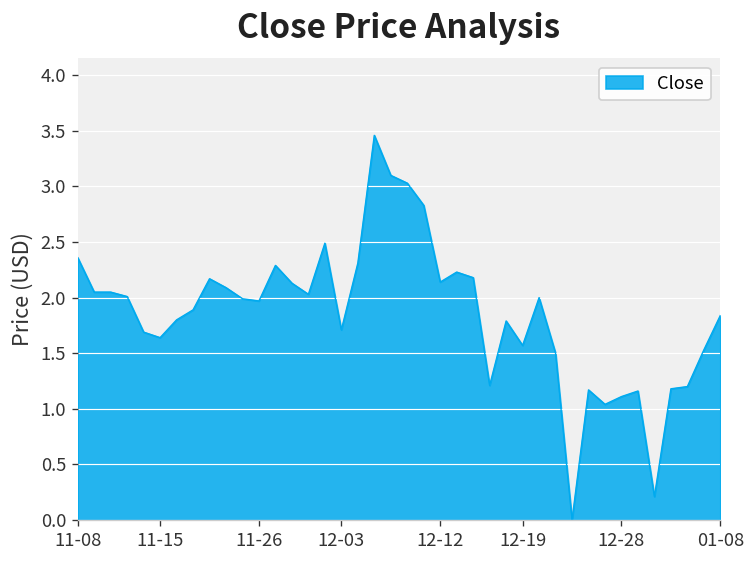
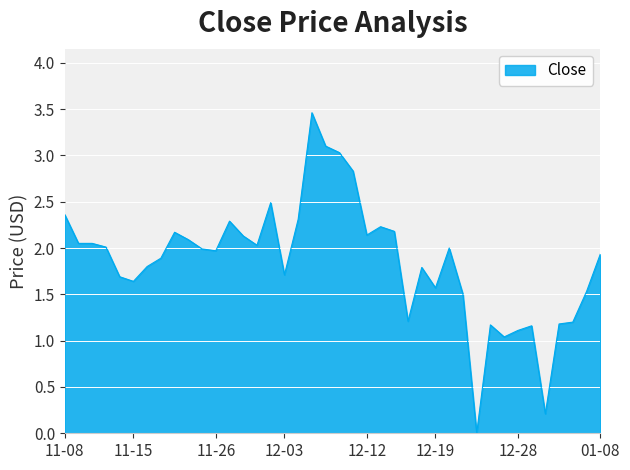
  {
    "11-08": 2.4,
    "11-15": 1.6,
    "11-26": 2.0,
    "12-03": 1.7,
    "12-12": 2.1,
    "12-19": 1.6,
    "12-28": 1.1,
-   "01-08": 1.8
+   "01-08": 1.9
  }
